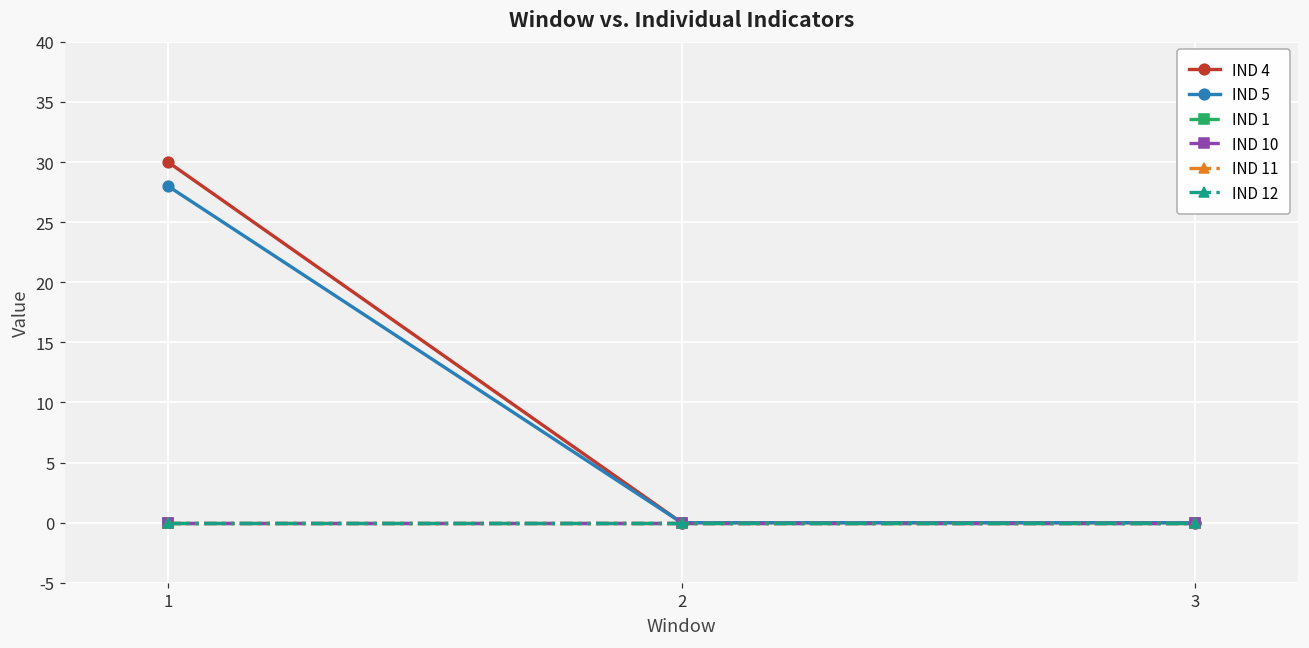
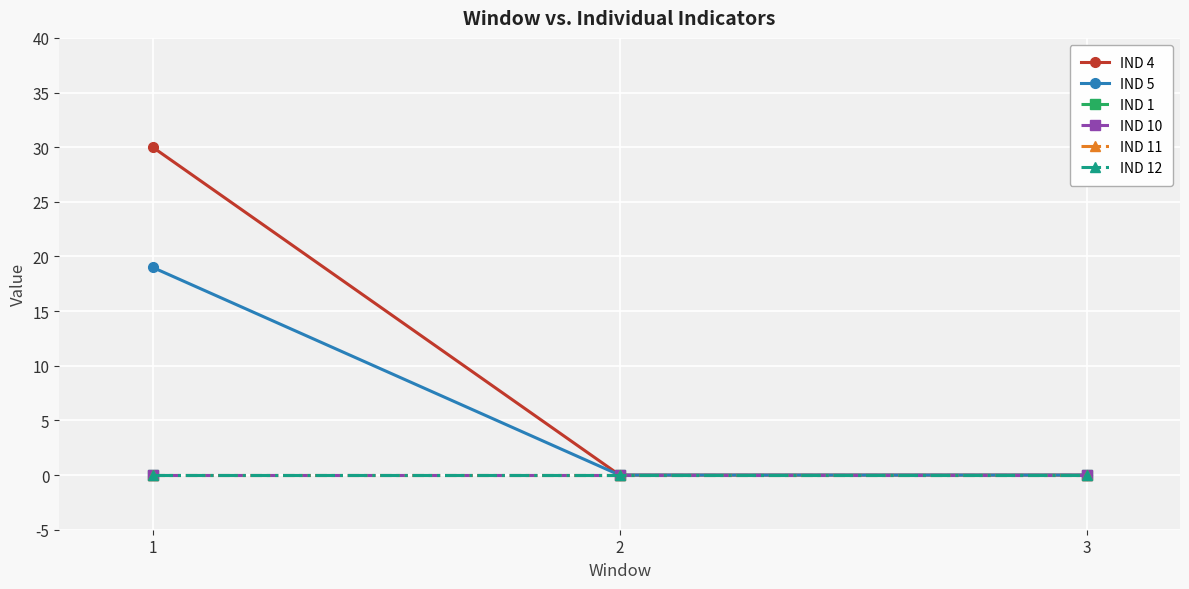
  {
    "IND 4": {
      "1": 30
    },
    "IND 5": {
-     "1": 28
+     "1": 19
    },
    "IND 12": {
      "1": 0
    }
  }
